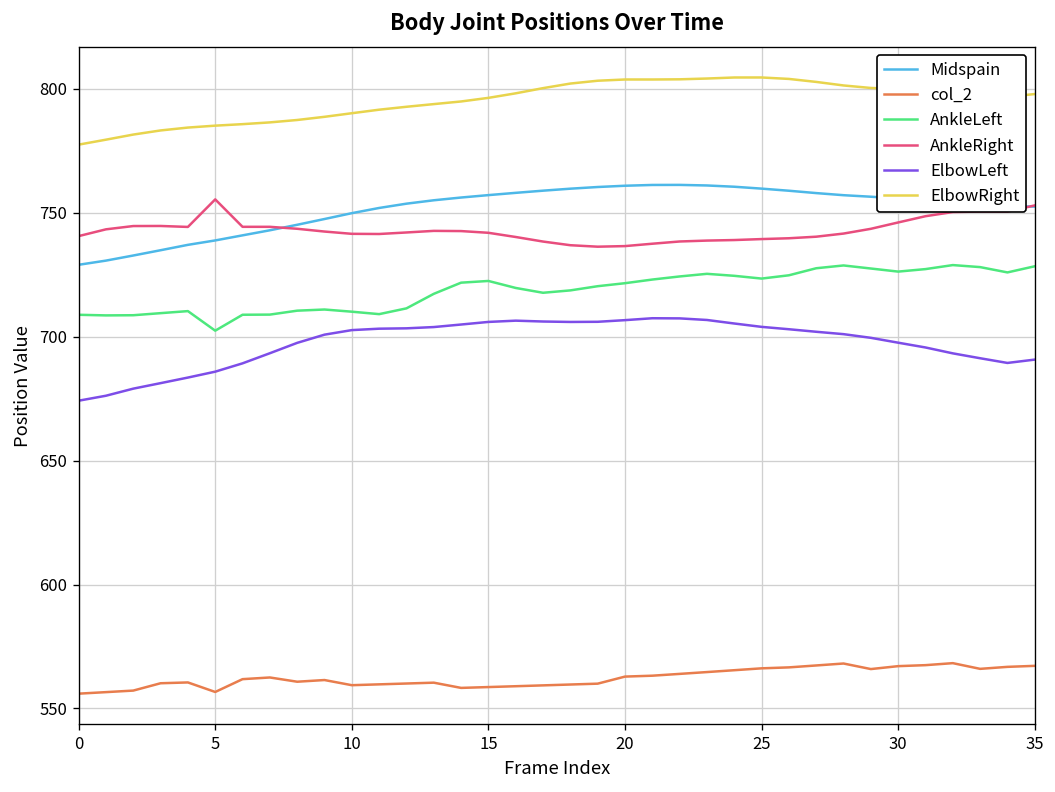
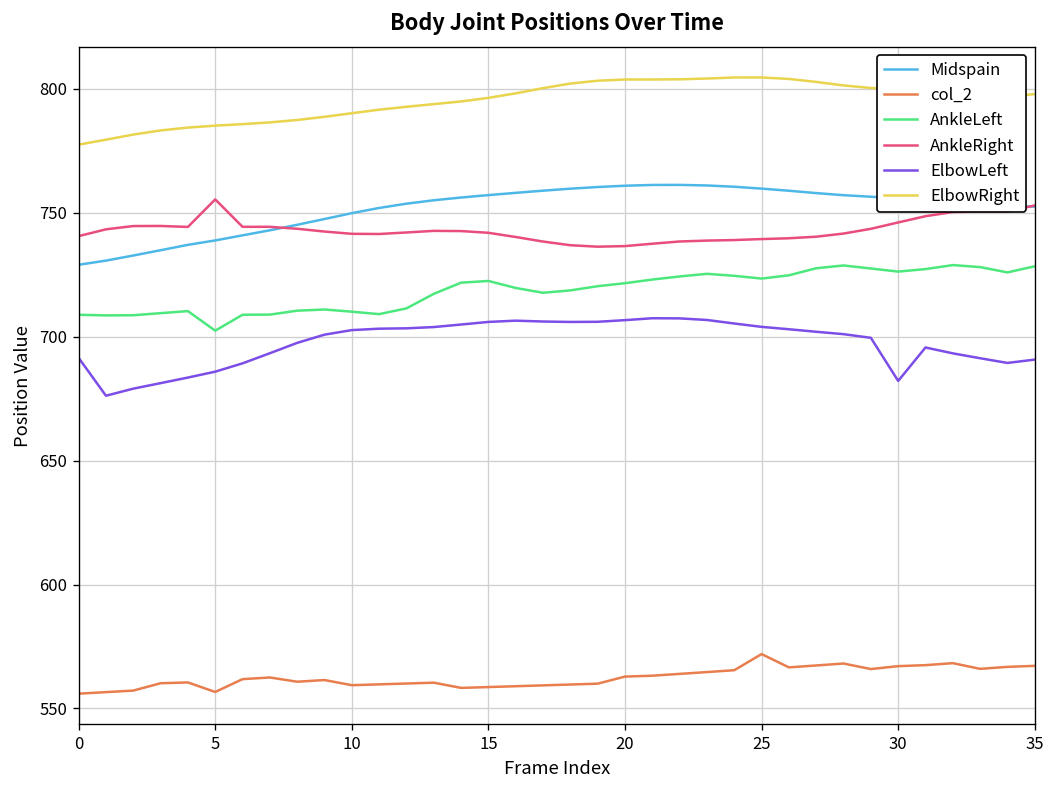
  {
    "Midspain": {
      "0": 729,
      "5": 739,
      "10": 750,
      "15": 757,
      "20": 761,
      "25": 760
    },
    "col_2": {
      "0": 556,
      "5": 557,
      "10": 559,
      "15": 559,
      "20": 563,
-     "25": 566,
+     "25": 572,
      "30": 567,
      "35": 567
    },
    "AnkleLeft": {
      "0": 709,
      "5": 702,
      "10": 710,
      "15": 722,
      "20": 722,
      "25": 723,
      "30": 726,
      "35": 728
    },
    "AnkleRight": {
      "0": 741,
      "5": 755,
      "10": 742,
      "15": 742,
      "20": 737,
      "25": 739,
      "30": 746
    },
    "ElbowLeft": {
-     "0": 674,
+     "0": 691,
      "5": 686,
      "10": 703,
      "15": 706,
      "20": 707,
      "25": 704,
-     "30": 698,
+     "30": 682,
      "35": 691
    },
    "ElbowRight": {
      "0": 778,
      "5": 785,
      "10": 790,
      "15": 796,
      "20": 804,
      "25": 805,
      "35": 798
    }
  }
